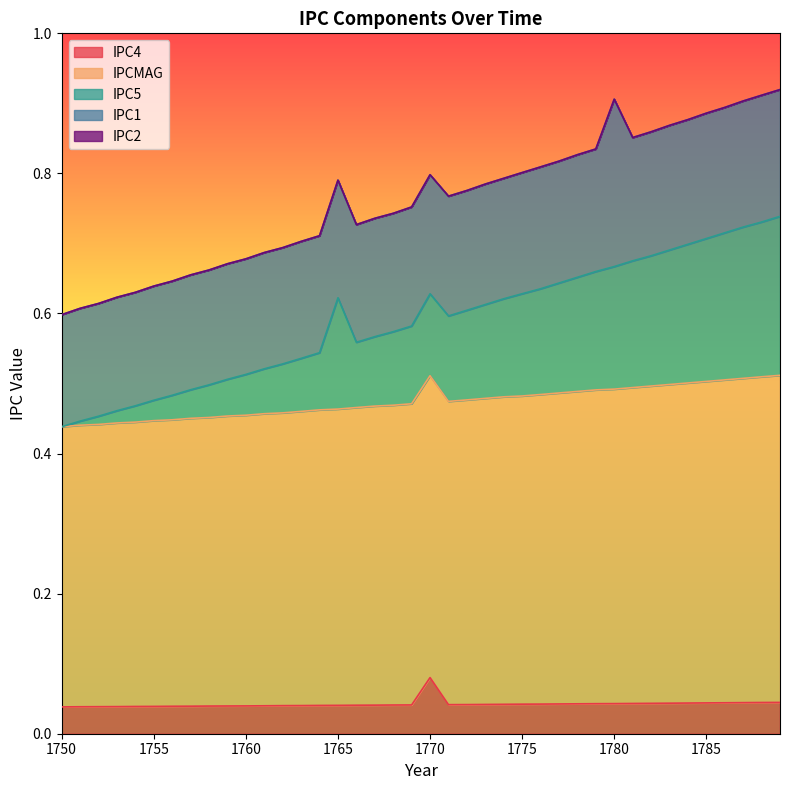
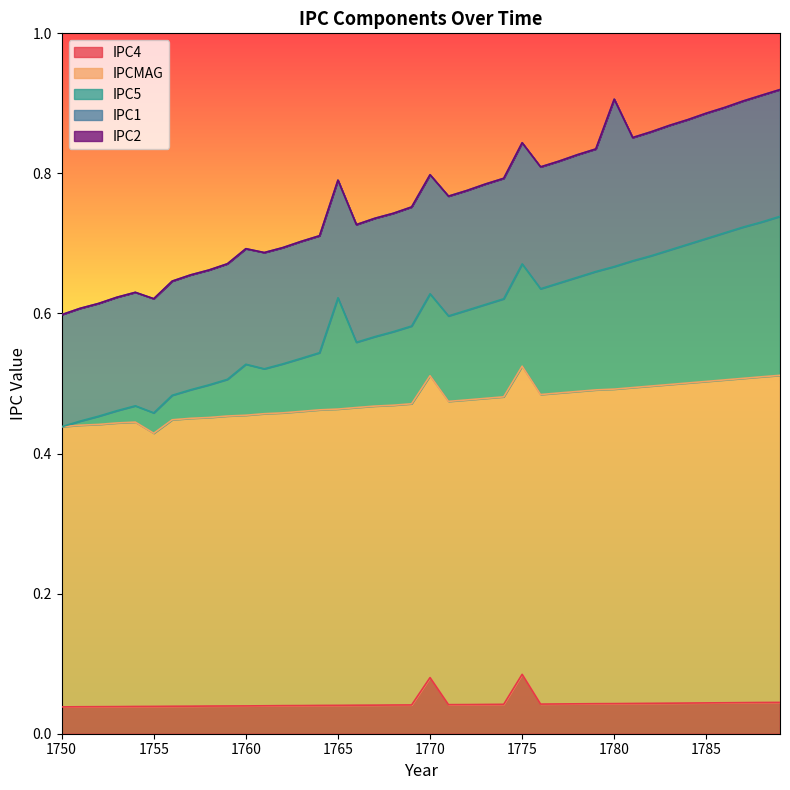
  {
    "IPC4": {
      "1750": 0.04,
      "1755": 0.04,
      "1760": 0.04,
      "1765": 0.04,
      "1770": 0.08,
-     "1775": 0.04,
+     "1775": 0.08,
      "1780": 0.04,
      "1785": 0.04
    },
    "IPCMAG": {
-     "1755": 0.41,
+     "1755": 0.39,
      "1760": 0.42,
      "1765": 0.42,
      "1770": 0.43,
      "1775": 0.44,
      "1780": 0.45,
      "1785": 0.46
    },
    "IPC5": {
      "1755": 0.03,
-     "1760": 0.06,
+     "1760": 0.07,
      "1765": 0.16,
      "1770": 0.12,
      "1775": 0.15,
      "1780": 0.18,
      "1785": 0.20
    }
  }
